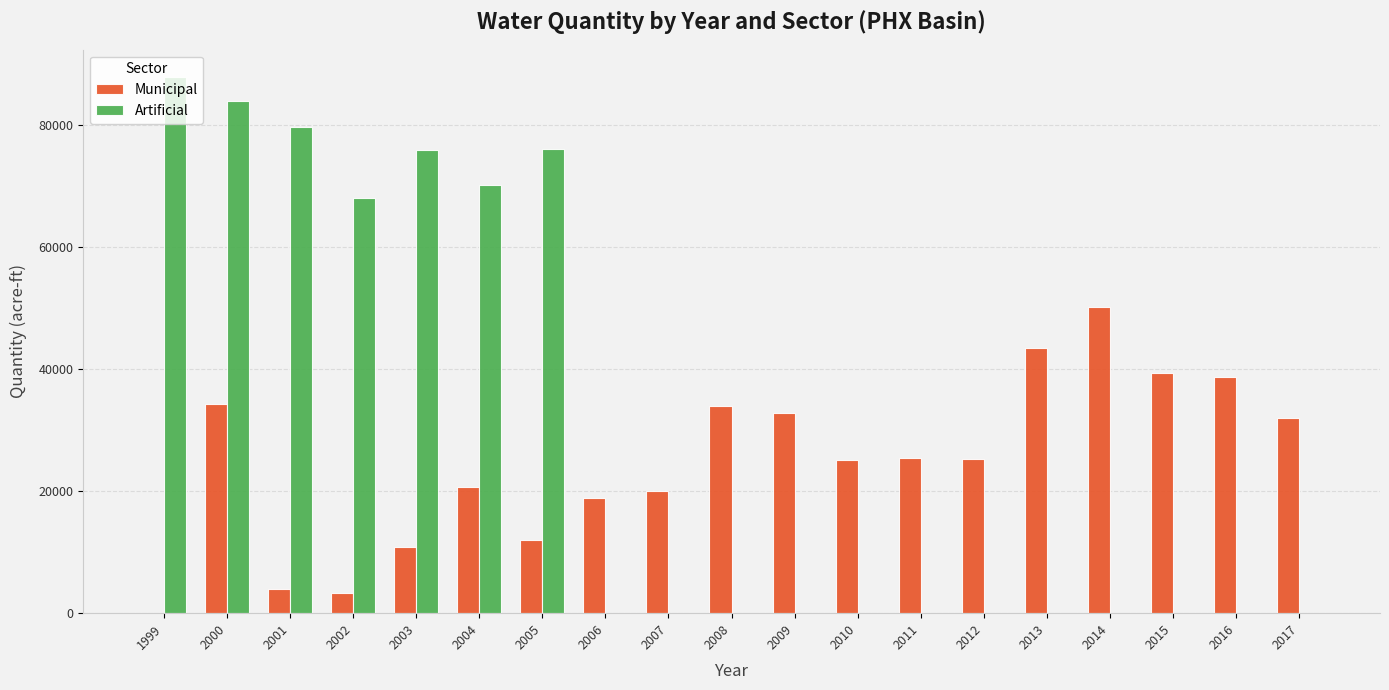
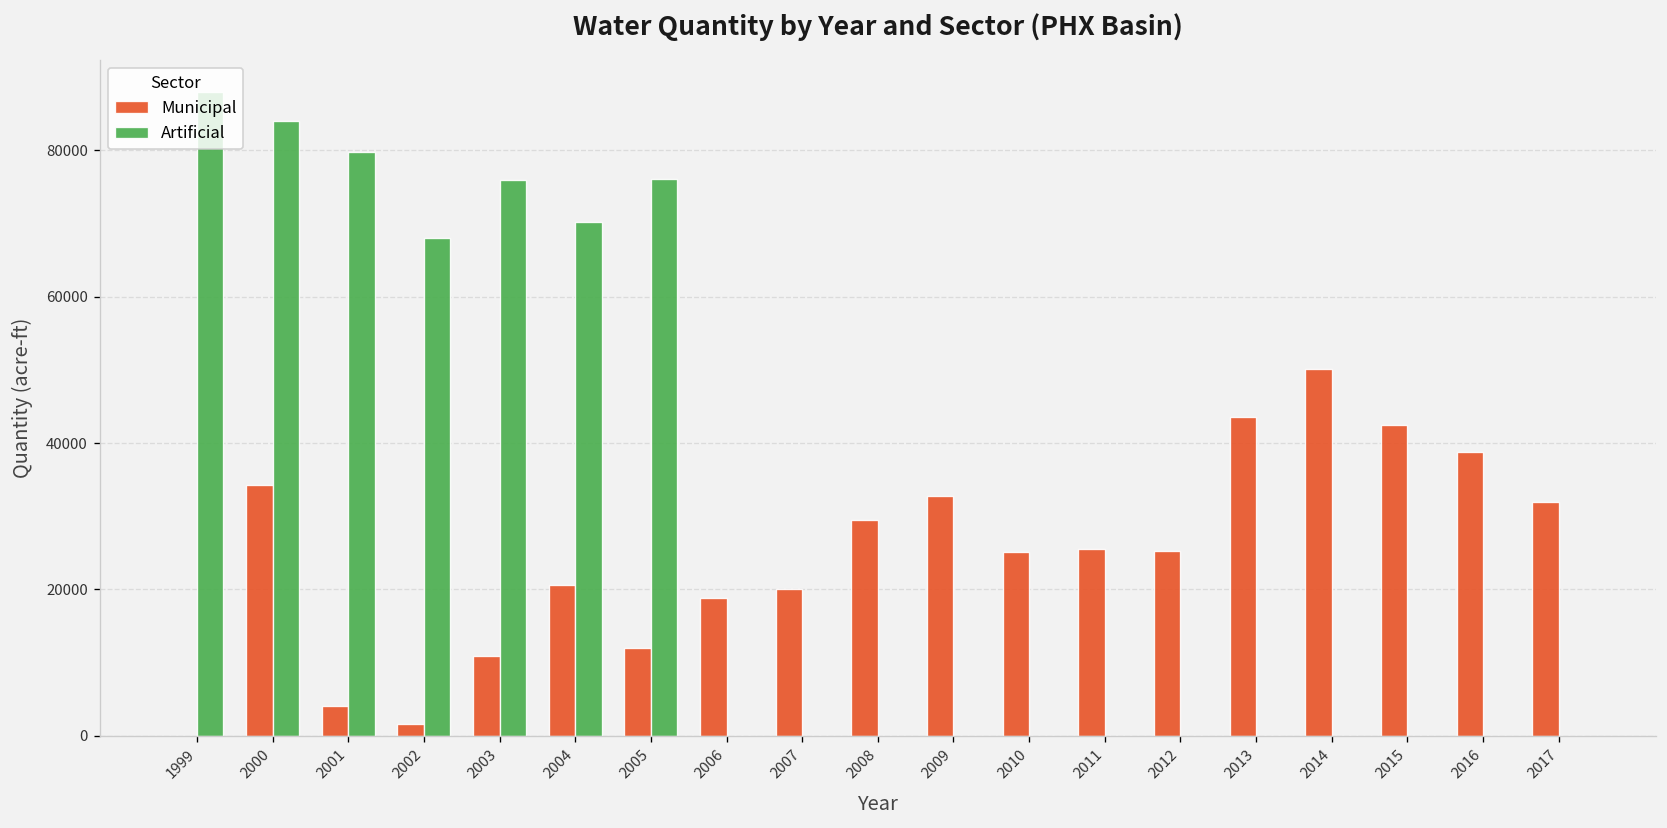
  {
    "Municipal": {
      "2000": 34000,
      "2001": 4000,
-     "2002": 3000,
+     "2002": 2000,
      "2003": 11000,
      "2004": 21000,
      "2005": 12000,
      "2006": 19000,
      "2007": 20000,
-     "2008": 34000,
+     "2008": 30000,
      "2009": 33000,
      "2010": 25000,
      "2011": 26000,
      "2012": 25000,
      "2013": 44000,
      "2014": 50000,
-     "2015": 39000,
+     "2015": 43000,
      "2016": 39000,
      "2017": 32000
    },
    "Artificial": {
      "2000": 84000,
      "2001": 80000,
      "2002": 68000,
      "2003": 76000,
      "2004": 70000,
      "2005": 76000,
      "2006": 0,
      "2007": 0,
      "2008": 0,
      "2009": 0,
      "2010": 0,
      "2011": 0,
      "2012": 0,
      "2013": 0,
      "2014": 0,
      "2015": 0,
      "2016": 0,
      "2017": 0
    }
  }
